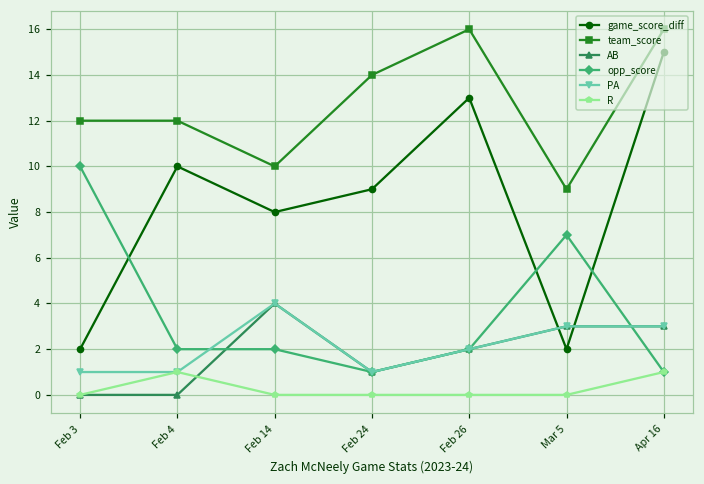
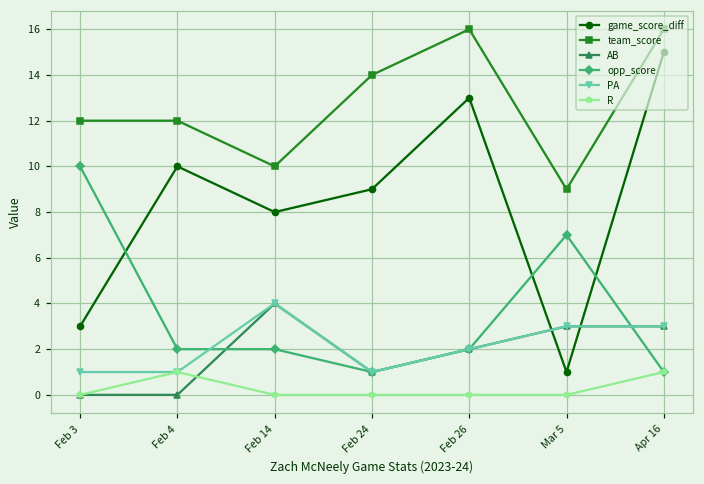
  {
    "game_score_diff": {
-     "Feb 3": 2,
+     "Feb 3": 3,
      "Feb 4": 10,
      "Feb 14": 8,
      "Feb 24": 9,
      "Feb 26": 13,
-     "Mar 5": 2
+     "Mar 5": 1
    }
  }
